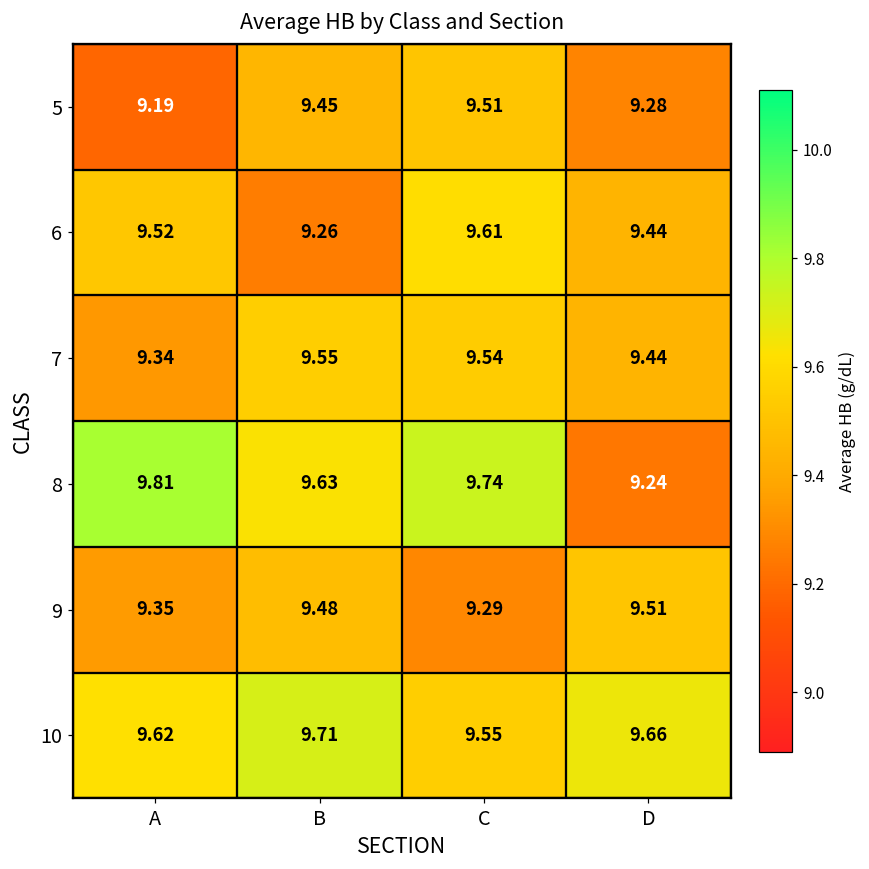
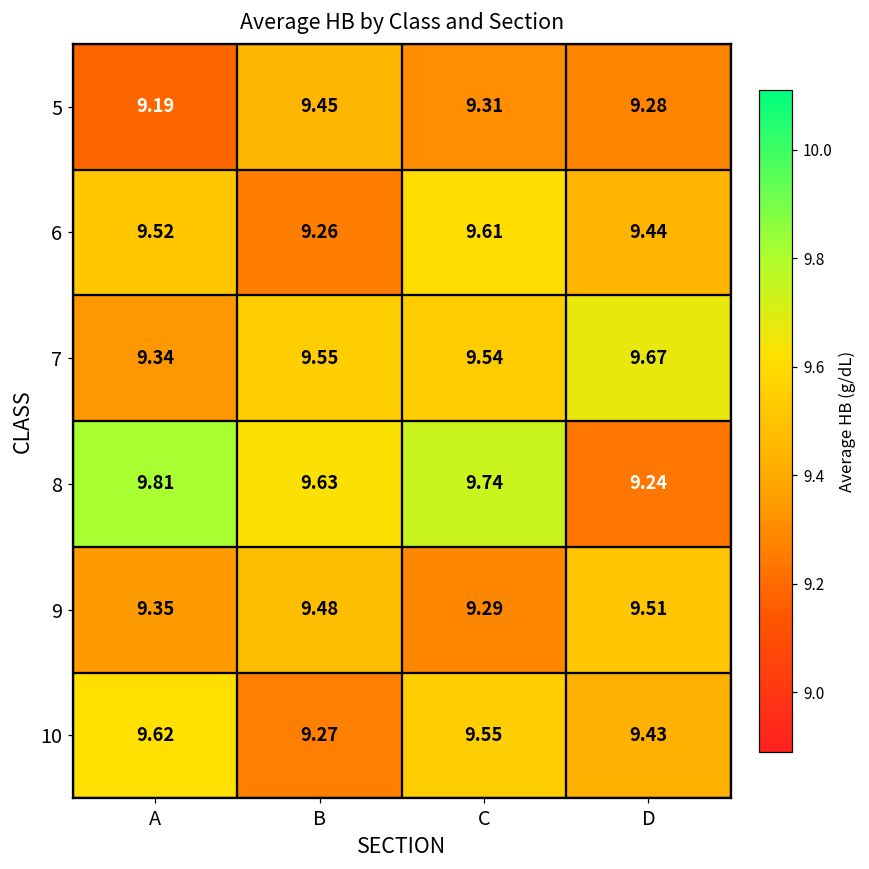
  {
    "5": {
      "A": 9.19,
      "B": 9.45,
-     "C": 9.51,
+     "C": 9.31,
      "D": 9.28
    },
    "6": {
      "A": 9.52,
      "B": 9.26,
      "C": 9.61,
      "D": 9.44
    },
    "7": {
      "A": 9.34,
      "B": 9.55,
      "C": 9.54,
-     "D": 9.44
+     "D": 9.67
    },
    "8": {
      "A": 9.81,
      "B": 9.63,
      "C": 9.74,
      "D": 9.24
    },
    "9": {
      "A": 9.35,
      "B": 9.48,
      "C": 9.29,
      "D": 9.51
    },
    "10": {
      "A": 9.62,
-     "B": 9.71,
+     "B": 9.27,
      "C": 9.55,
-     "D": 9.66
+     "D": 9.43
    }
  }
